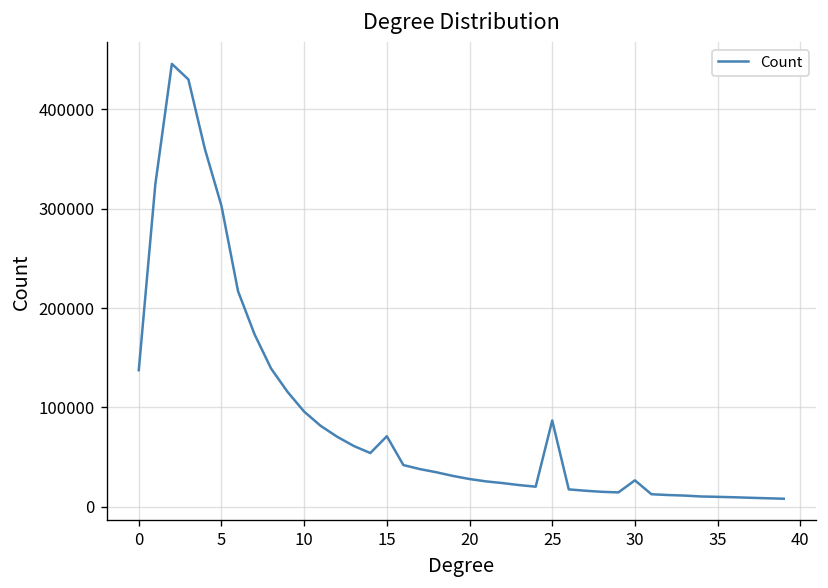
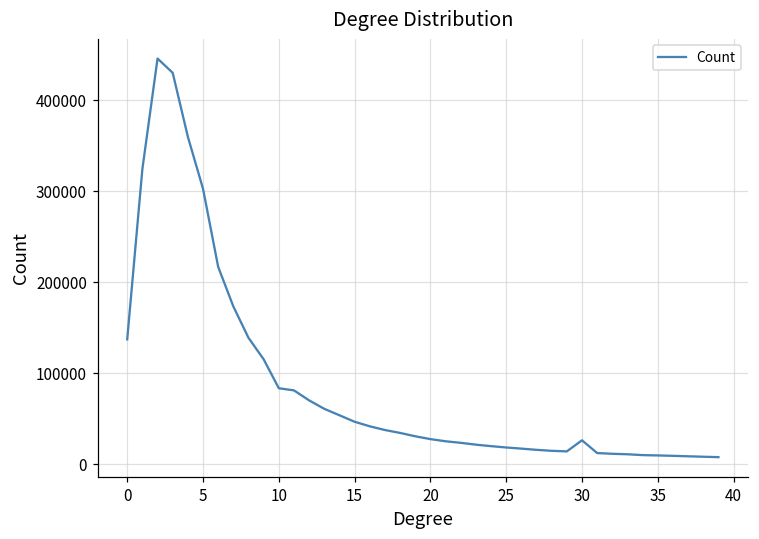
  {
    "0": 140000,
    "5": 300000,
-   "10": 100000,
-   "15": 70000,
+   "10": 80000,
+   "15": 50000,
    "20": 30000,
-   "25": 90000,
+   "25": 20000,
    "30": 30000,
    "35": 10000
  }
